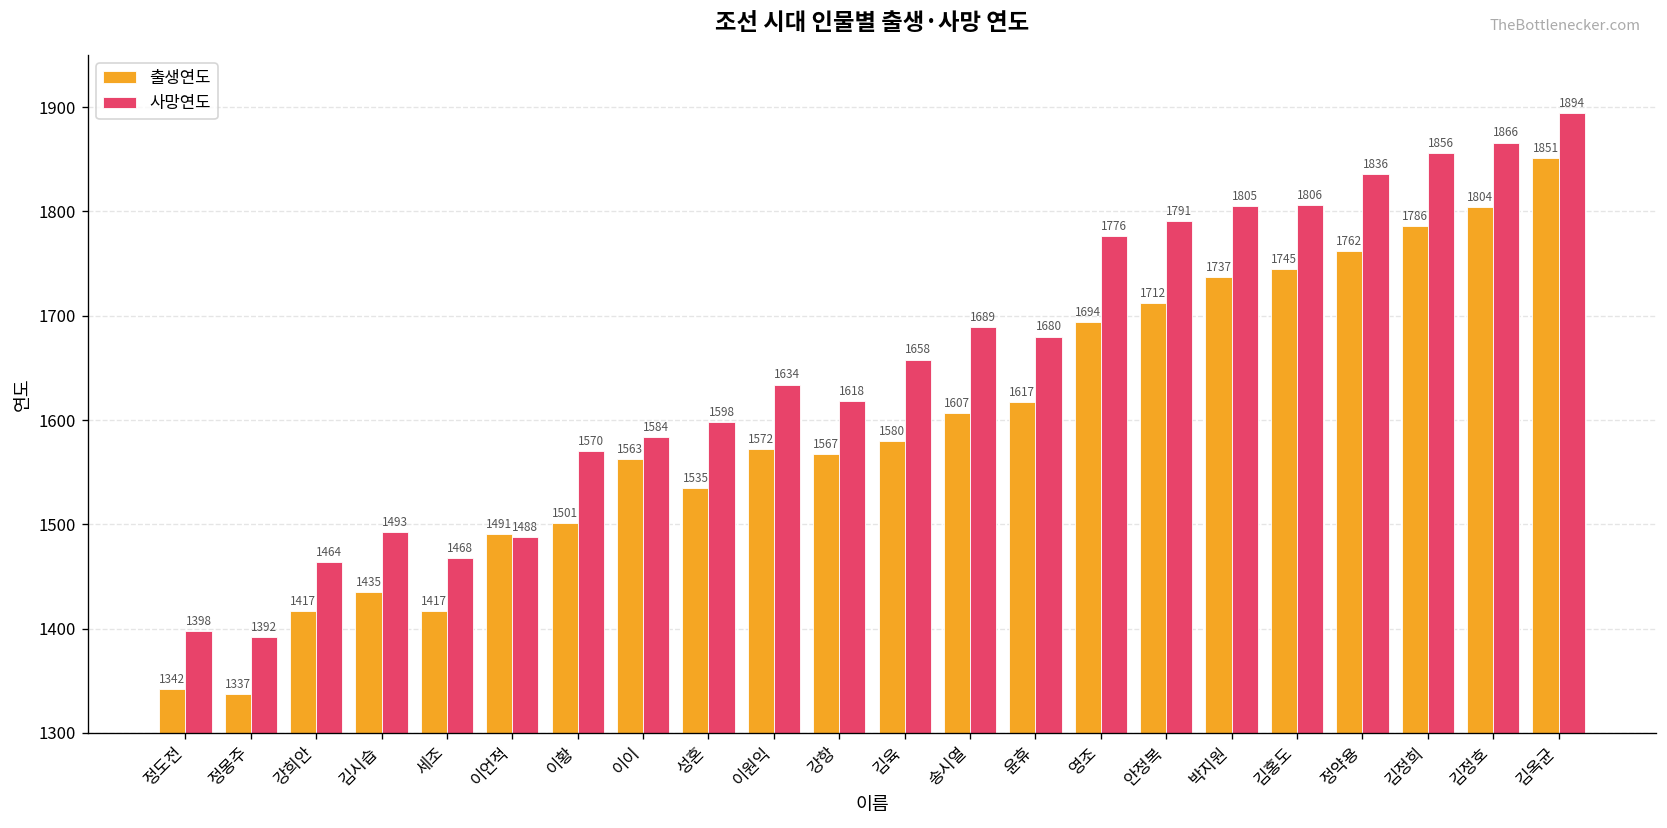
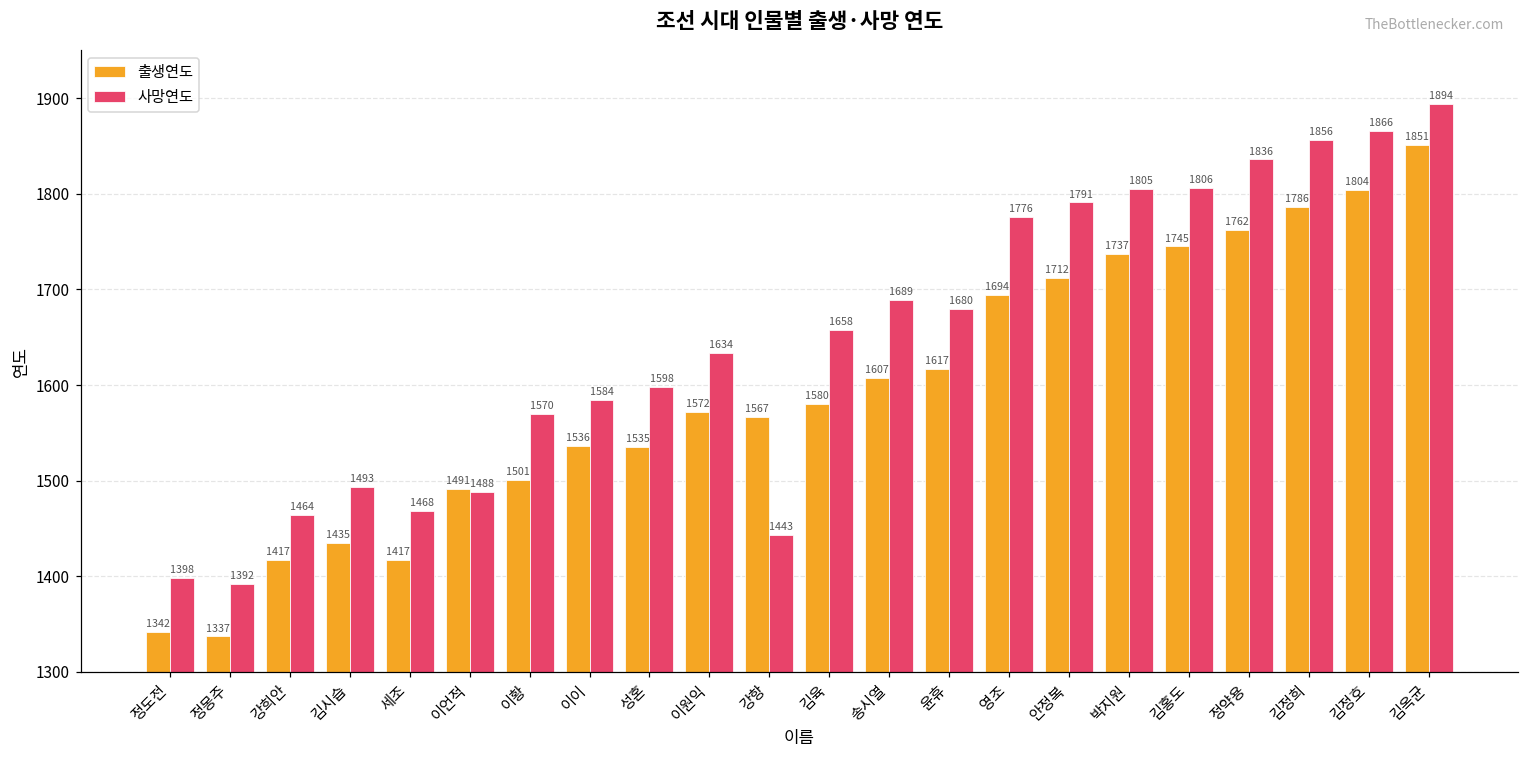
  {
    "출생연도": {
      "정도전": 1342,
      "정몽주": 1337,
      "강희안": 1417,
      "김시습": 1435,
      "세조": 1417,
      "이언적": 1491,
      "이황": 1501,
-     "이이": 1563,
+     "이이": 1536,
      "성혼": 1535,
      "이원익": 1572,
      "강항": 1567,
      "김육": 1580,
      "송시열": 1607,
      "윤휴": 1617,
      "영조": 1694,
      "안정복": 1712,
      "박지원": 1737,
      "김홍도": 1745,
      "정약용": 1762,
      "김정희": 1786,
      "김정호": 1804,
      "김옥균": 1851
    },
    "사망연도": {
      "정도전": 1398,
      "정몽주": 1392,
      "강희안": 1464,
      "김시습": 1493,
      "세조": 1468,
      "이언적": 1488,
      "이황": 1570,
      "이이": 1584,
      "성혼": 1598,
      "이원익": 1634,
-     "강항": 1618,
+     "강항": 1443,
      "김육": 1658,
      "송시열": 1689,
      "윤휴": 1680,
      "영조": 1776,
      "안정복": 1791,
      "박지원": 1805,
      "김홍도": 1806,
      "정약용": 1836,
      "김정희": 1856,
      "김정호": 1866,
      "김옥균": 1894
    }
  }
